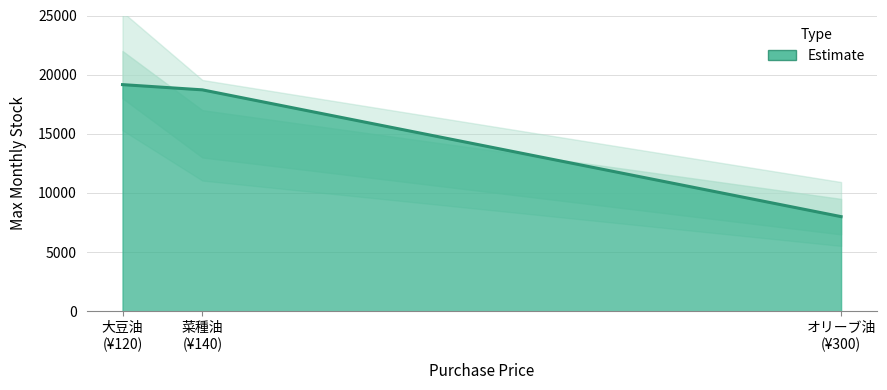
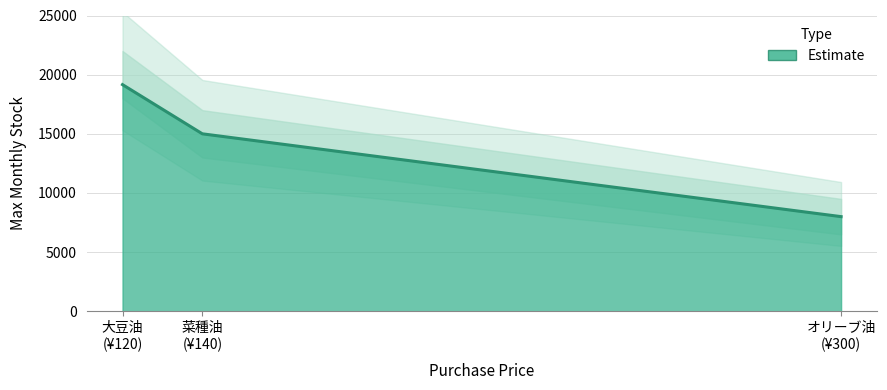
  {
    "Estimate": {
      "大豆油 (¥120)": 19200,
-     "菜種油 (¥140)": 18700,
+     "菜種油 (¥140)": 15000,
      "オリーブ油 (¥300)": 8000
    }
  }
